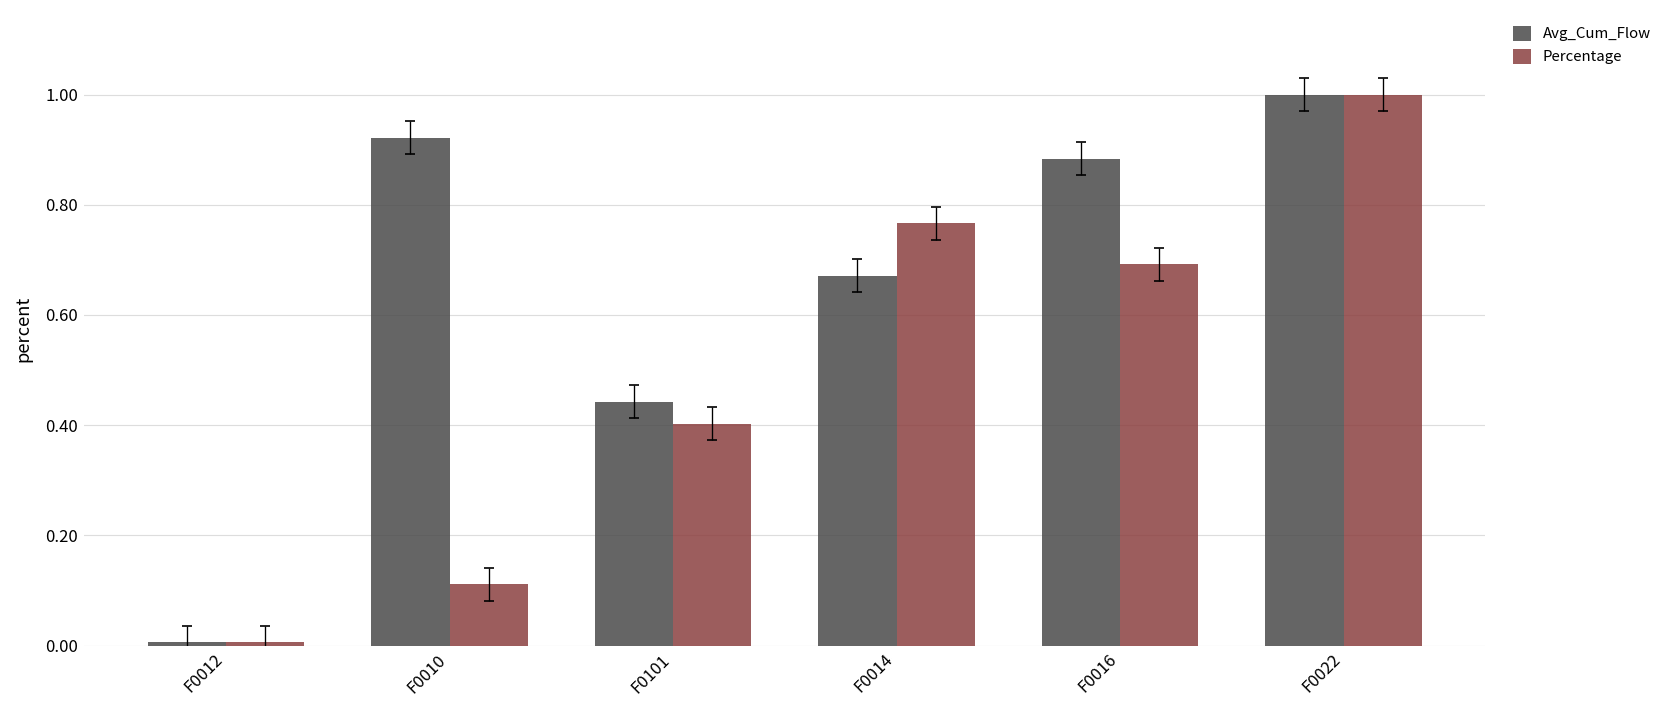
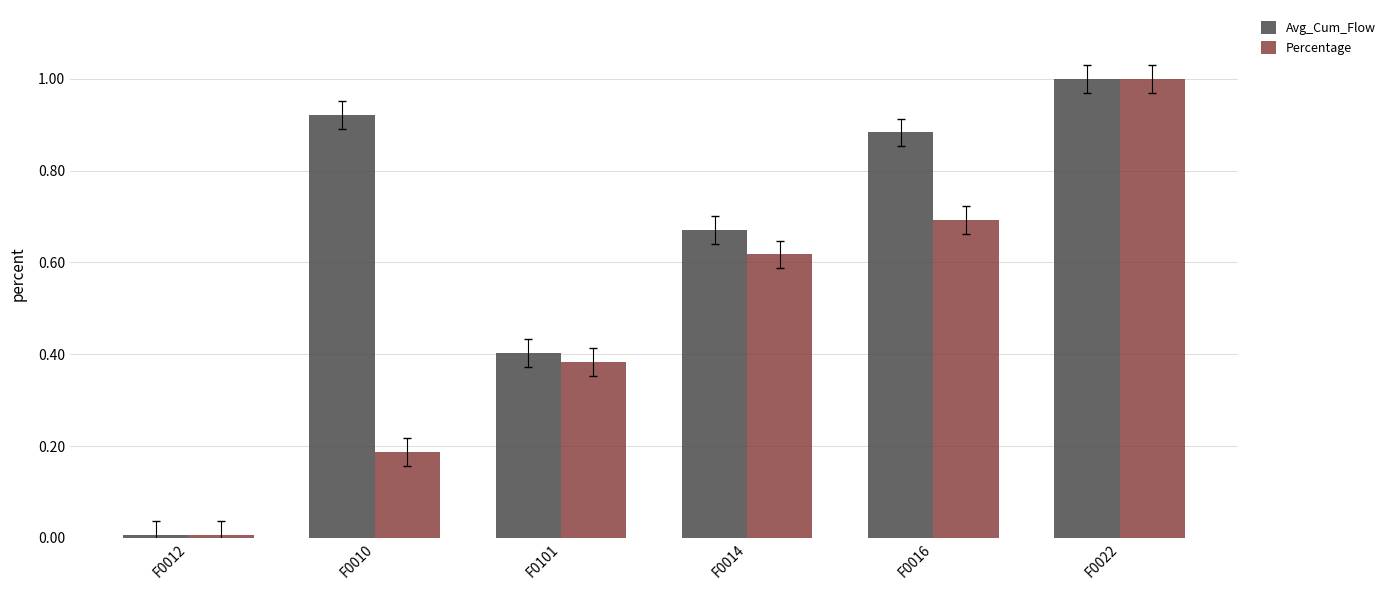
  {
    "Avg_Cum_Flow": {
      "F0012": 0.01,
      "F0010": 0.92,
-     "F0101": 0.44,
+     "F0101": 0.40,
      "F0014": 0.67,
      "F0016": 0.88,
      "F0022": 1.00
    },
    "Percentage": {
      "F0012": 0.01,
-     "F0010": 0.11,
-     "F0101": 0.40,
-     "F0014": 0.77,
+     "F0010": 0.19,
+     "F0101": 0.38,
+     "F0014": 0.62,
      "F0016": 0.69,
      "F0022": 1.00
    }
  }
